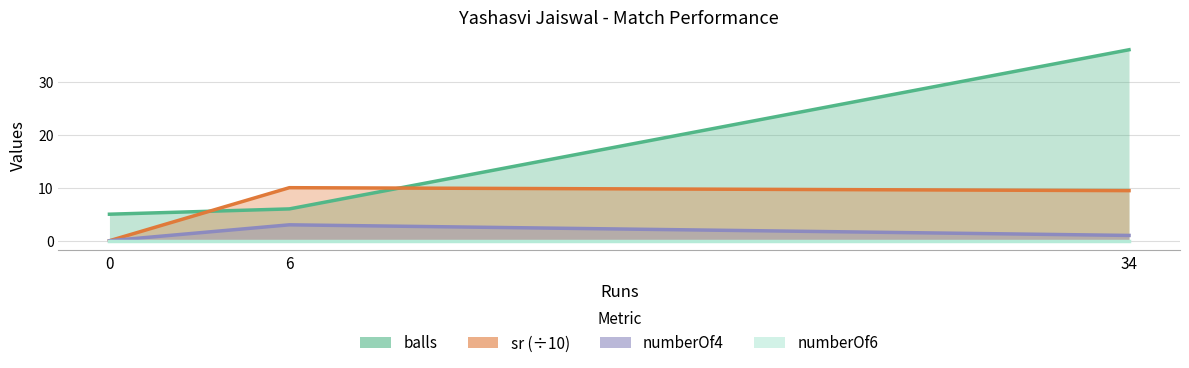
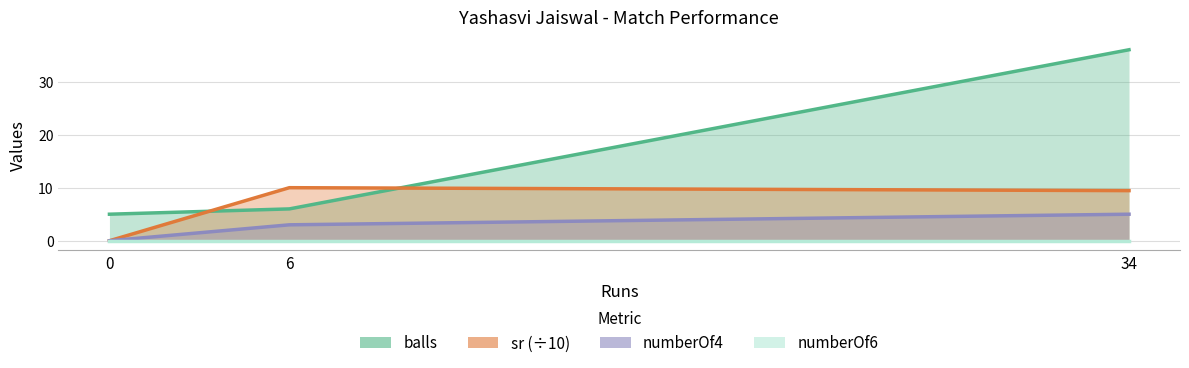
  {
    "balls": {
      "0": 5,
      "6": 6,
      "34": 36
    },
    "sr (÷10)": {
      "6": 10,
      "34": 9
    },
    "numberOf4": {
      "6": 3,
-     "34": 1
+     "34": 5
    },
    "numberOf6": {
      "6": 0,
      "34": 0
    }
  }
